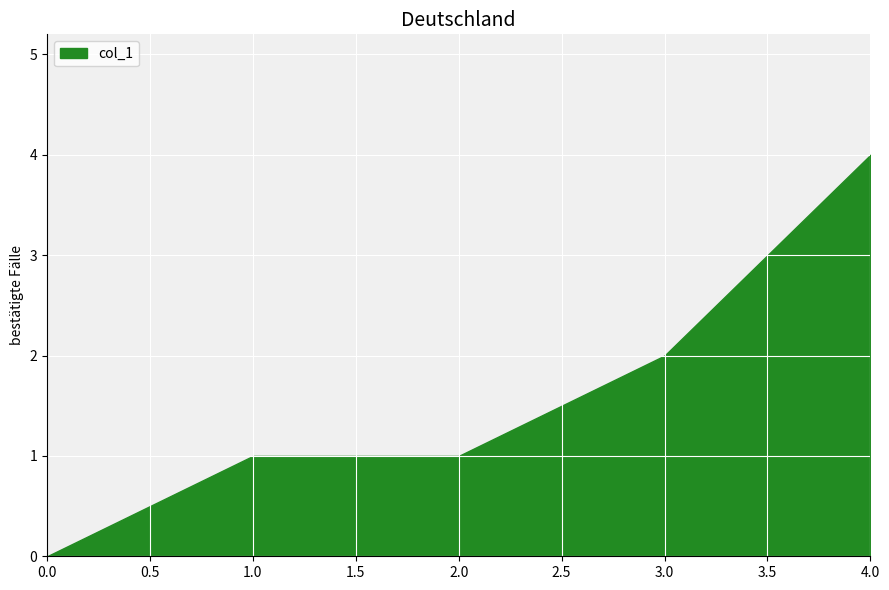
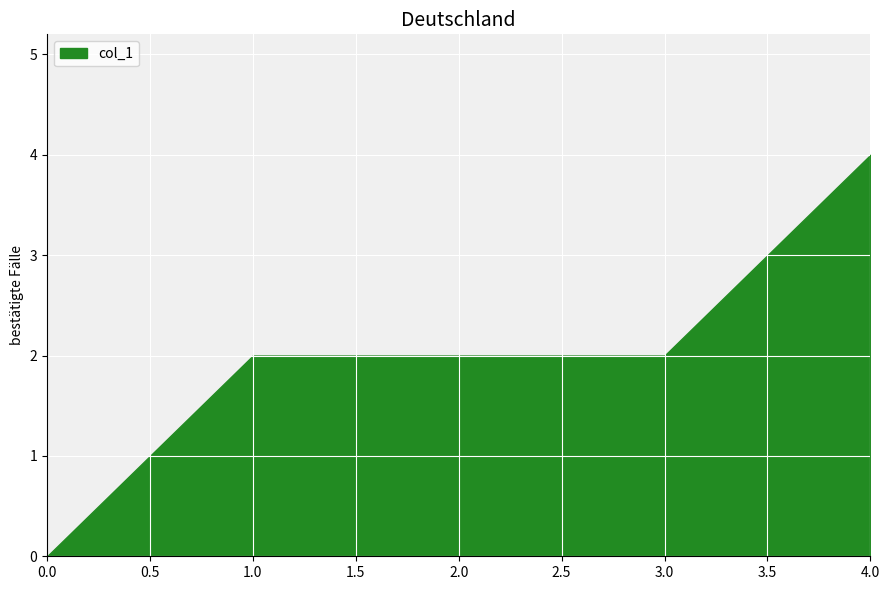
  {
    "0.0": 0,
-   "1.0": 1,
-   "2.0": 1,
+   "1.0": 2,
+   "2.0": 2,
    "3.0": 2,
    "4.0": 4
  }
